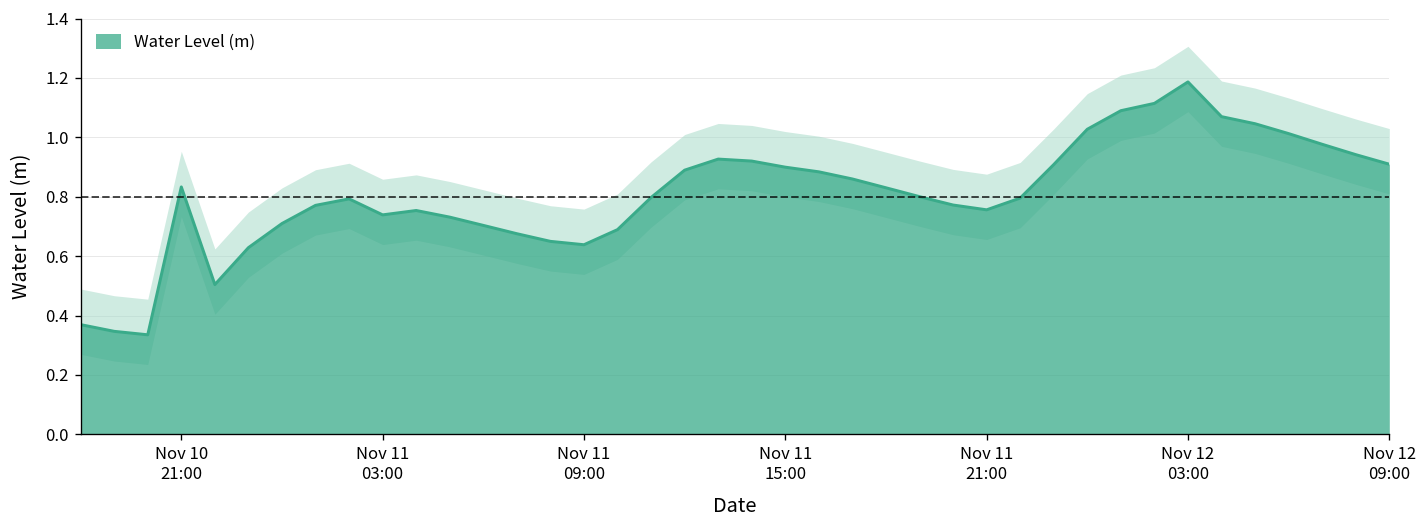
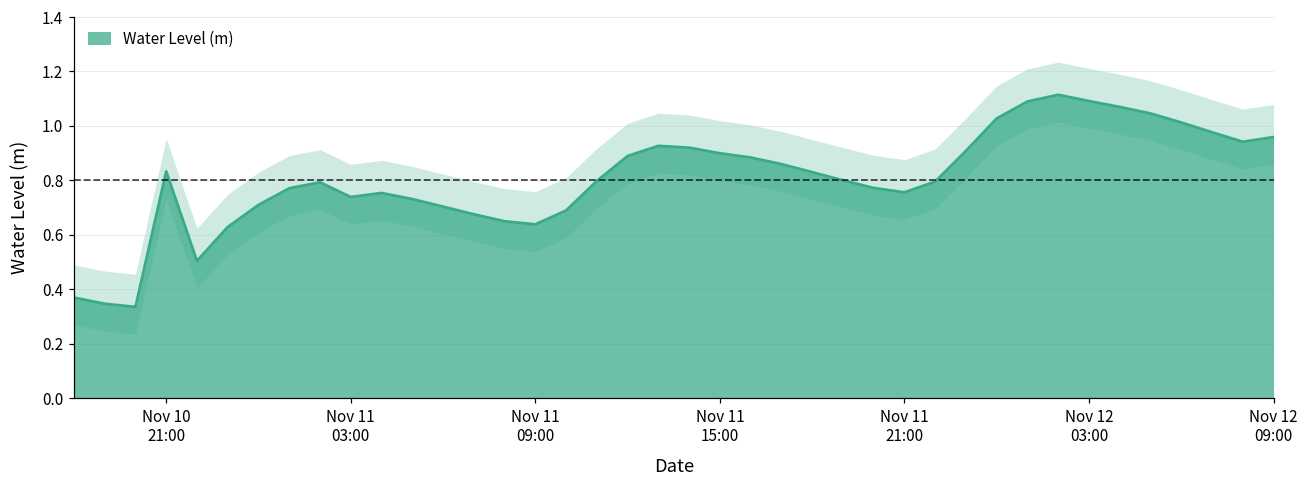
  {
    "Water Level (m)": {
      "Nov 10 21:00": 0.83,
      "Nov 11 03:00": 0.74,
      "Nov 11 09:00": 0.64,
      "Nov 11 15:00": 0.90,
      "Nov 11 21:00": 0.76,
-     "Nov 12 03:00": 1.19,
-     "Nov 12 09:00": 0.91
+     "Nov 12 03:00": 1.09,
+     "Nov 12 09:00": 0.96
    }
  }
